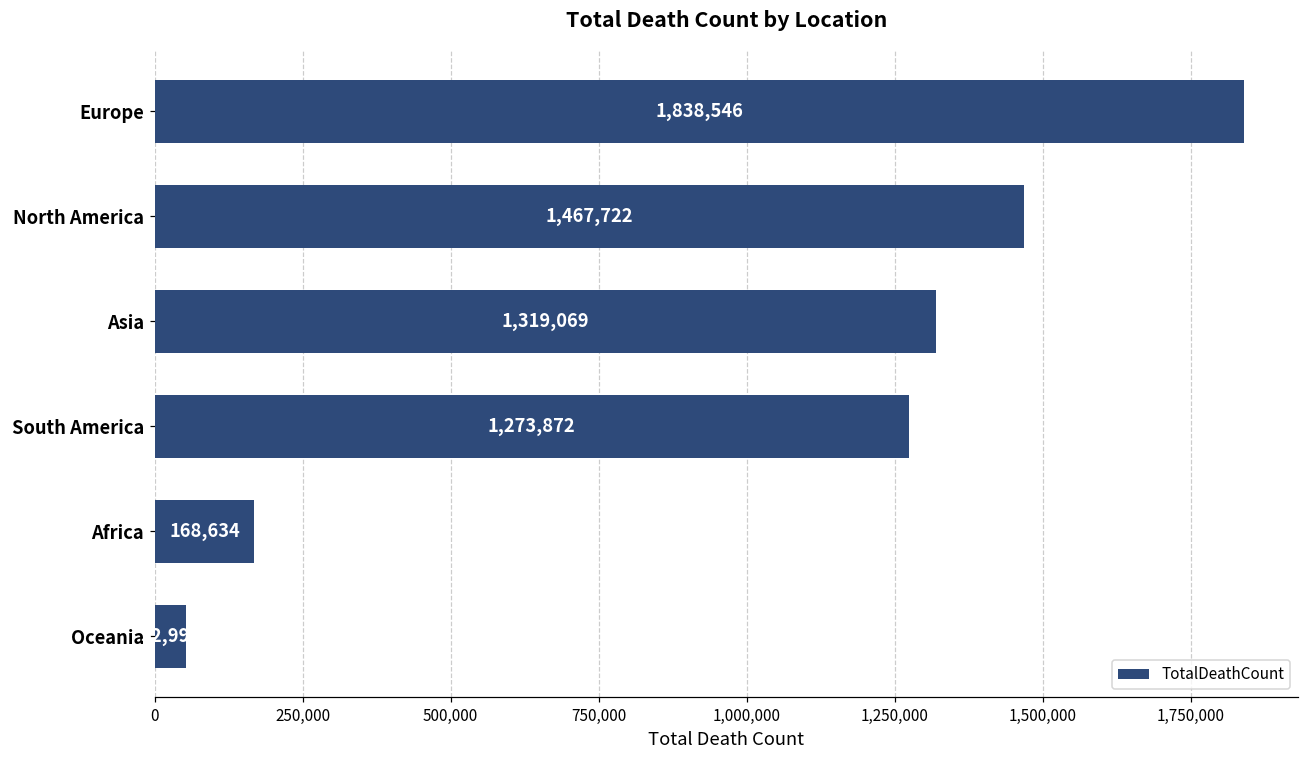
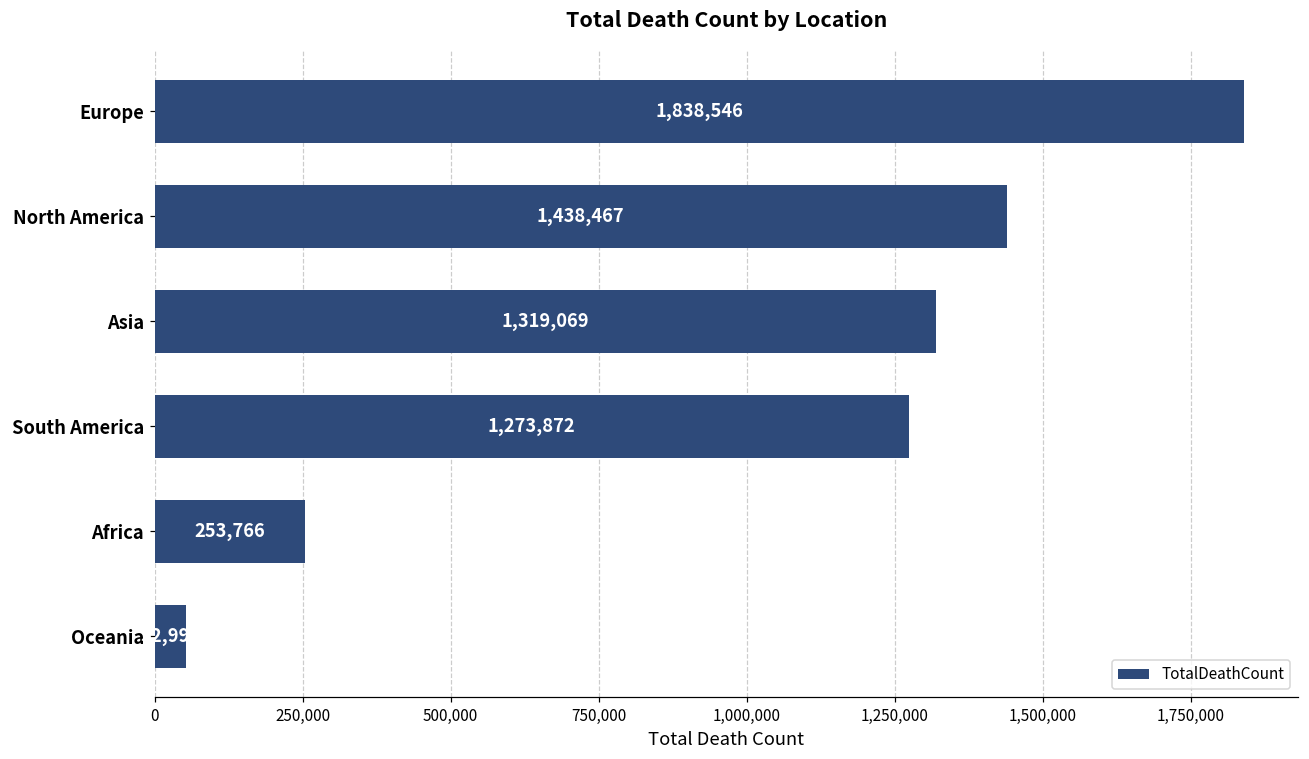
  {
    "Europe": "1,838,546",
-   "North America": "1,467,722",
+   "North America": "1,438,467",
    "Asia": "1,319,069",
    "South America": "1,273,872",
-   "Africa": "168,634"
+   "Africa": "253,766"
  }
